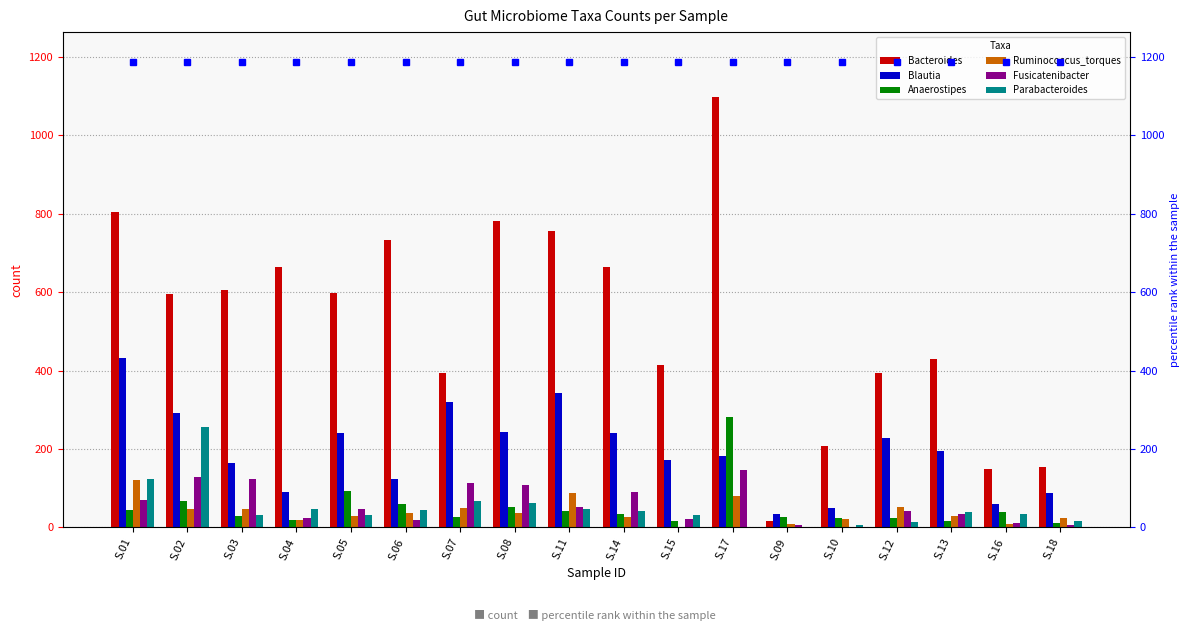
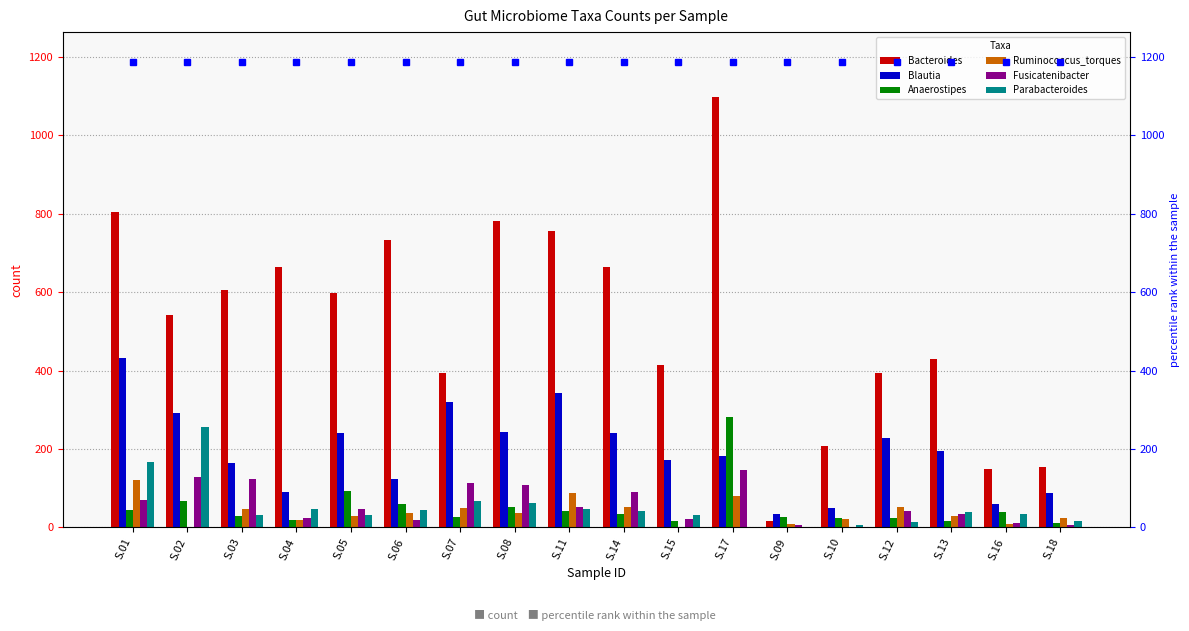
  {
    "Bacteroides": {
      "S.01": 800,
-     "S.02": 600,
+     "S.02": 540,
      "S.03": 610,
      "S.04": 670,
      "S.05": 600,
      "S.06": 730,
      "S.07": 390,
      "S.08": 780,
      "S.11": 760,
      "S.14": 670,
      "S.15": 410,
      "S.17": 1100,
      "S.09": 20,
      "S.10": 210,
      "S.12": 390,
      "S.13": 430,
      "S.16": 150,
      "S.18": 150
    },
    "Anaerostipes": {
      "S.01": 50,
      "S.02": 70,
      "S.03": 30,
      "S.04": 20,
      "S.05": 90,
      "S.06": 60,
      "S.07": 30,
      "S.08": 50,
      "S.11": 40,
      "S.14": 30,
      "S.15": 20,
      "S.17": 280,
      "S.09": 30,
      "S.10": 30,
      "S.12": 30,
      "S.13": 20,
      "S.16": 40,
      "S.18": 10
    },
    "Ruminococcus_torques": {
      "S.01": 120,
-     "S.02": 50,
+     "S.02": 0,
      "S.03": 50,
      "S.04": 20,
      "S.05": 30,
      "S.06": 40,
      "S.07": 50,
      "S.08": 40,
      "S.11": 90,
-     "S.14": 30,
+     "S.14": 50,
      "S.15": 0,
      "S.17": 80,
      "S.09": 10,
      "S.10": 20,
      "S.12": 50,
      "S.13": 30,
      "S.16": 10,
      "S.18": 30
    },
    "Fusicatenibacter": {
      "S.01": 70,
      "S.02": 130,
      "S.03": 120,
      "S.04": 20,
      "S.05": 50,
      "S.06": 20,
      "S.07": 110,
      "S.08": 110,
      "S.11": 50,
      "S.14": 90,
      "S.15": 20,
      "S.17": 150,
      "S.12": 40,
      "S.13": 40,
      "S.16": 10,
      "S.18": 10
    },
    "Parabacteroides": {
-     "S.01": 120,
+     "S.01": 170,
      "S.02": 260,
      "S.03": 30,
      "S.04": 50,
      "S.05": 30,
      "S.06": 50,
      "S.07": 70,
      "S.08": 60,
      "S.11": 50,
      "S.14": 40,
      "S.15": 30,
      "S.17": 0,
      "S.09": 0,
      "S.12": 10,
      "S.13": 40,
      "S.16": 30,
      "S.18": 20
    }
  }
